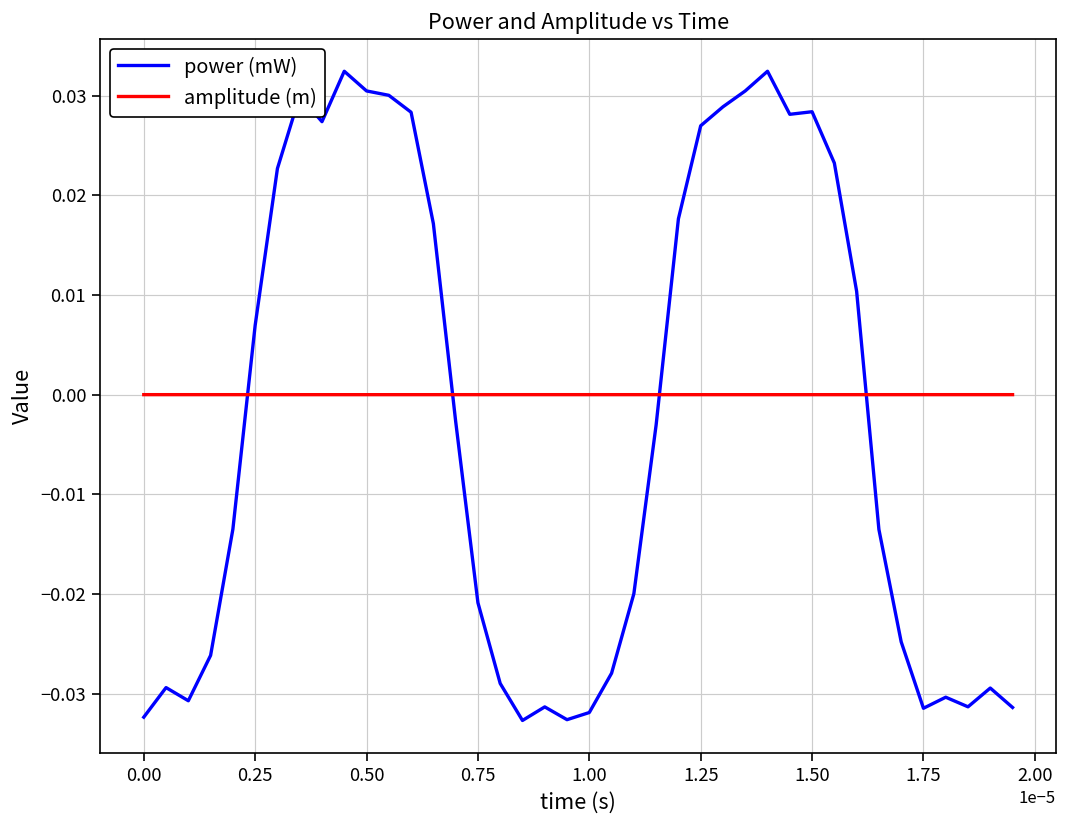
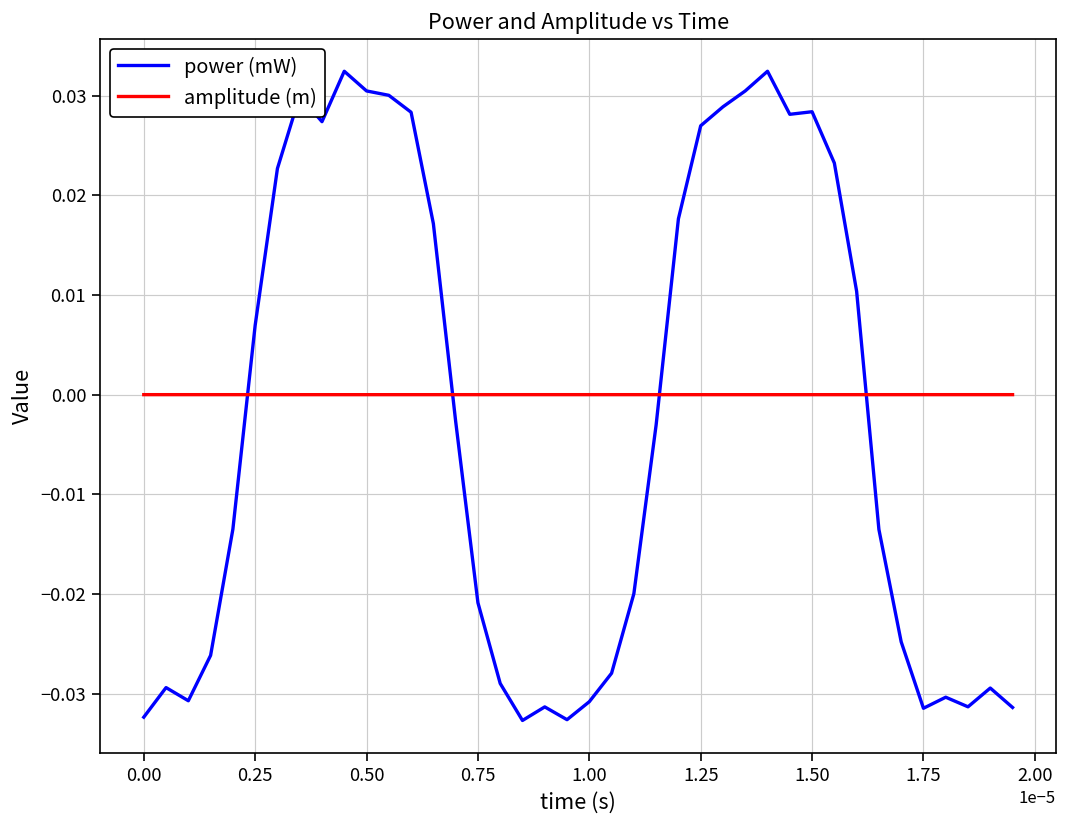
  {
    "power (mW)": {
      "0.00": -0.032,
      "0.25": 0.007,
      "0.50": 0.030,
      "0.75": -0.021,
-     "1.00": -0.032,
+     "1.00": -0.031,
      "1.25": 0.027,
      "1.50": 0.028,
      "1.75": -0.031
    },
    "amplitude (m)": {
      "0.00": 0.000,
      "0.25": 0.000,
      "0.50": 0.000,
      "0.75": 0.000,
      "1.00": 0.000,
      "1.25": 0.000,
      "1.50": 0.000,
      "1.75": 0.000
    }
  }
